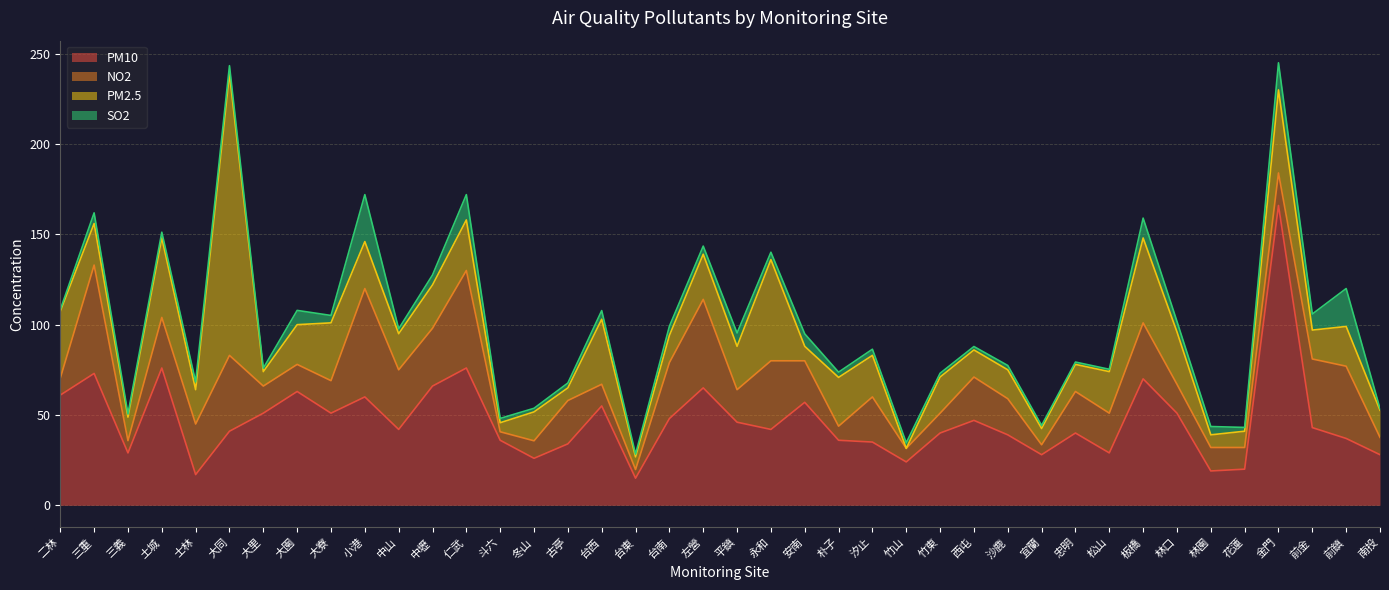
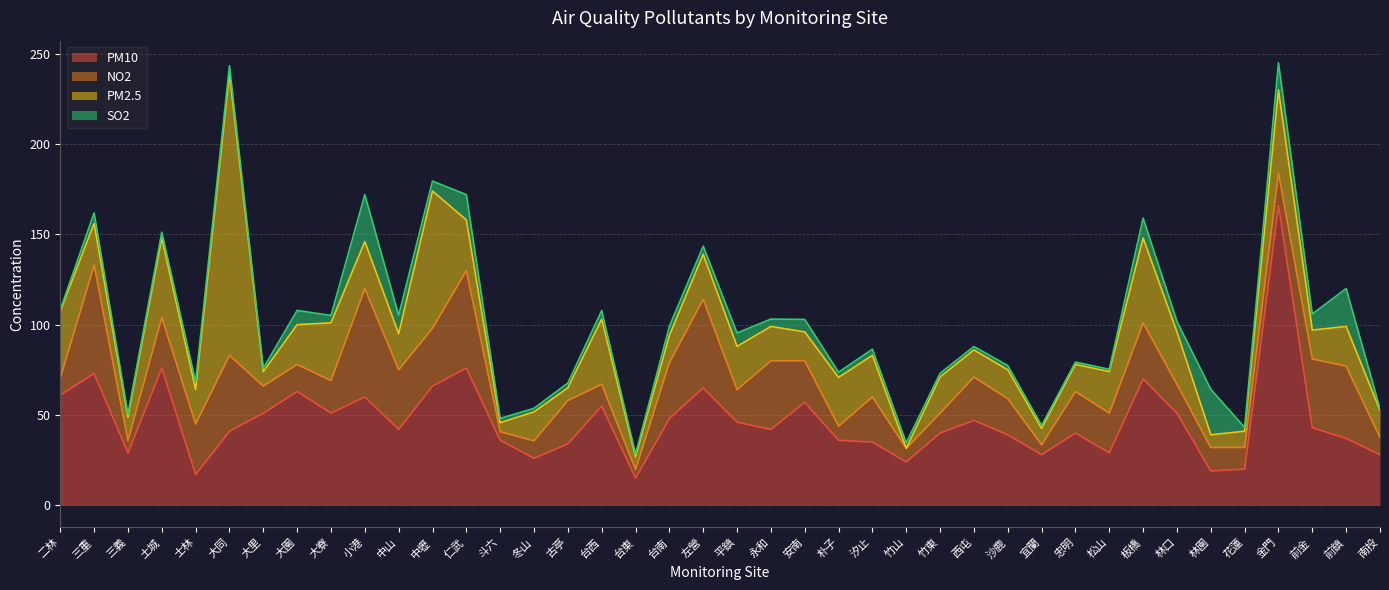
  {
    "PM2.5": {
      "三重": 23,
      "三義": 13,
      "土城": 44,
      "士林": 19,
      "大同": 156,
      "大里": 8,
      "大園": 22,
      "大寮": 32,
      "小港": 26,
      "中山": 20,
-     "中壢": 24,
+     "中壢": 76,
      "仁武": 28,
      "斗六": 5,
      "冬山": 16,
      "古亭": 7,
      "台西": 36,
      "台東": 7,
      "台南": 15,
      "左營": 25,
      "平鎮": 24,
-     "永和": 56,
-     "安南": 8,
+     "永和": 19,
+     "安南": 16,
      "朴子": 27,
      "汐止": 23,
      "竹東": 20,
      "西屯": 15,
      "沙鹿": 16,
      "宜蘭": 9,
      "板橋": 47,
      "林口": 29,
      "林園": 7,
      "花蓮": 9,
      "金門": 46,
      "前金": 16,
      "前鎮": 22
    },
    "SO2": {
      "三重": 6,
      "三義": 2,
      "土城": 3,
      "士林": 4,
      "大同": 4,
      "大里": 2,
      "大園": 8,
      "大寮": 4,
      "小港": 26,
-     "中山": 3,
+     "中山": 10,
      "中壢": 6,
      "仁武": 14,
      "斗六": 2,
      "冬山": 2,
      "古亭": 3,
      "台西": 5,
      "台東": 2,
      "台南": 5,
      "左營": 5,
      "平鎮": 7,
      "永和": 4,
      "安南": 7,
      "朴子": 3,
      "汐止": 3,
      "竹山": 3,
      "竹東": 2,
      "西屯": 2,
      "沙鹿": 2,
      "宜蘭": 2,
      "板橋": 11,
      "林口": 6,
-     "林園": 5,
+     "林園": 25,
      "花蓮": 2,
      "金門": 15,
      "前金": 9,
      "前鎮": 21
    }
  }
